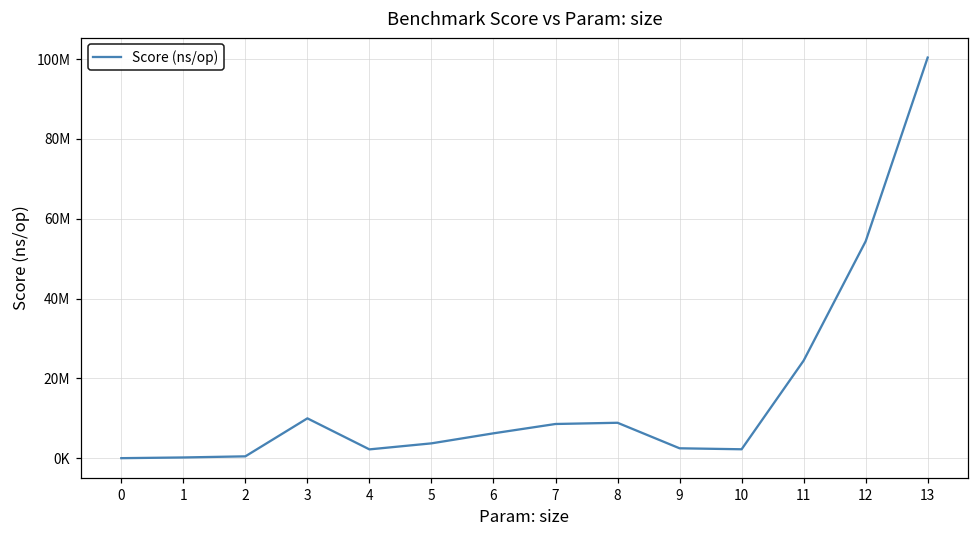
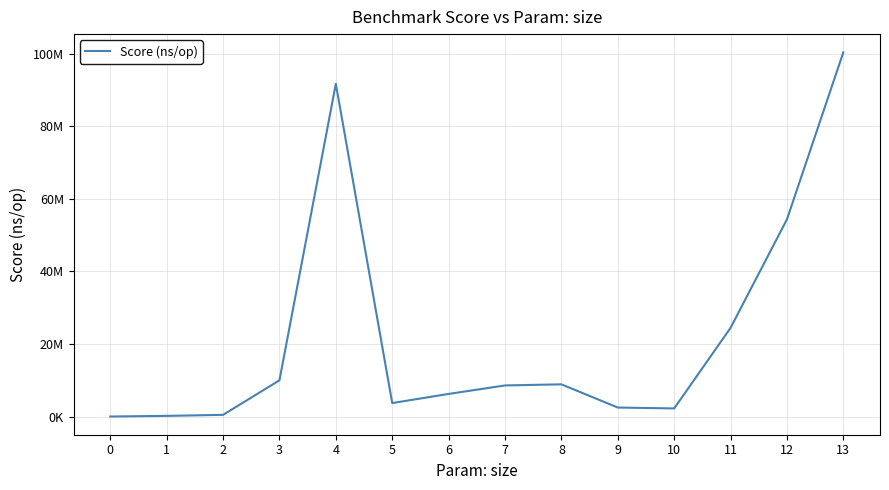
  {
    "0": 0,
    "1": 0,
    "2": 1000000,
    "3": 10000000,
-   "4": 2000000,
+   "4": 92000000,
    "5": 4000000,
    "6": 6000000,
    "7": 9000000,
    "8": 9000000,
    "9": 3000000,
    "10": 2000000,
    "11": 24000000,
    "12": 54000000,
    "13": 100000000
  }
